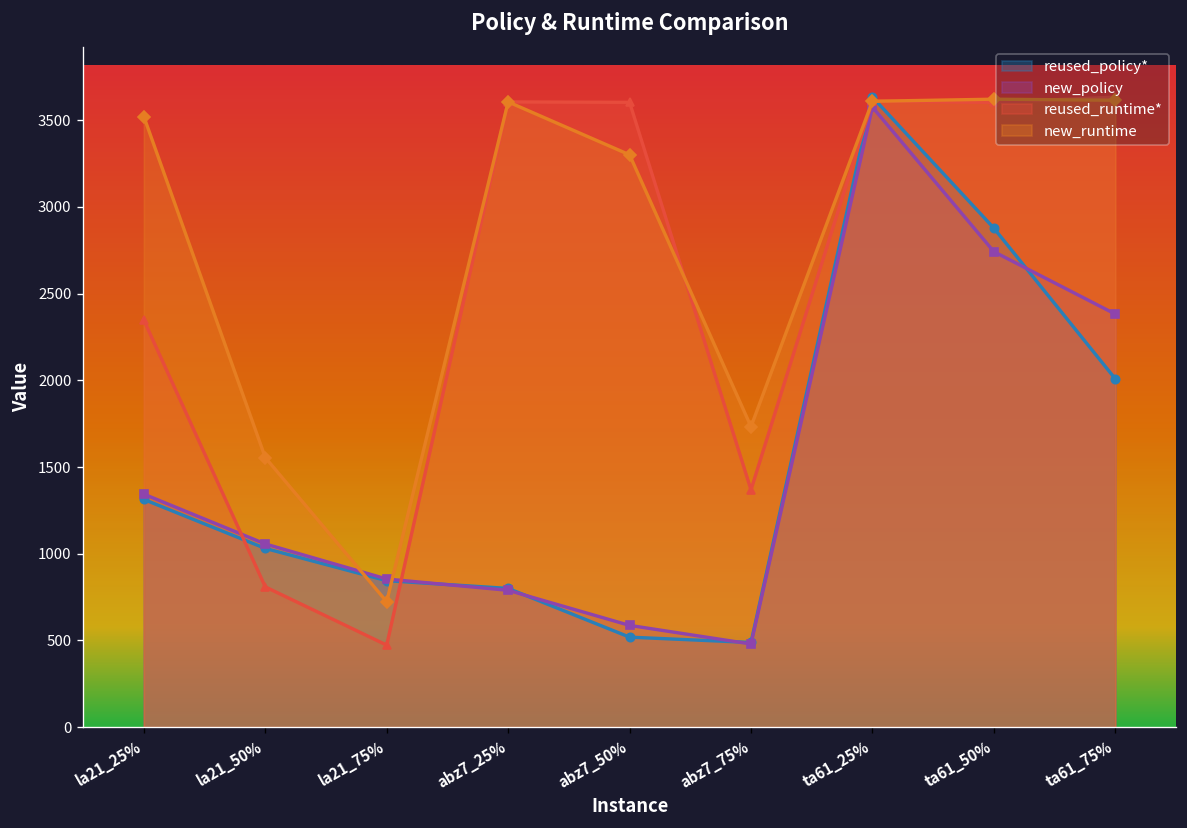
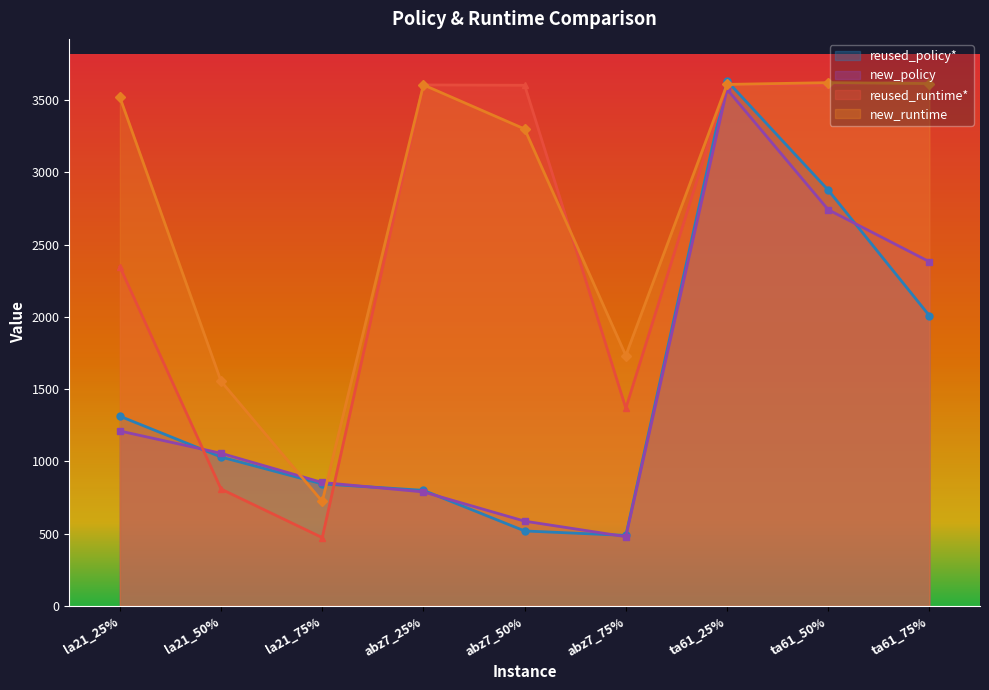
  {
    "reused_policy*": {
      "la21_25%": 1310,
      "la21_50%": 1030,
      "abz7_50%": 520,
      "ta61_25%": 3630,
      "ta61_50%": 2880,
      "ta61_75%": 2010
    },
    "new_policy": {
-     "la21_25%": 1340,
+     "la21_25%": 1210,
      "la21_50%": 1060,
      "abz7_50%": 590,
      "ta61_25%": 3580,
      "ta61_50%": 2740,
      "ta61_75%": 2380
    }
  }
